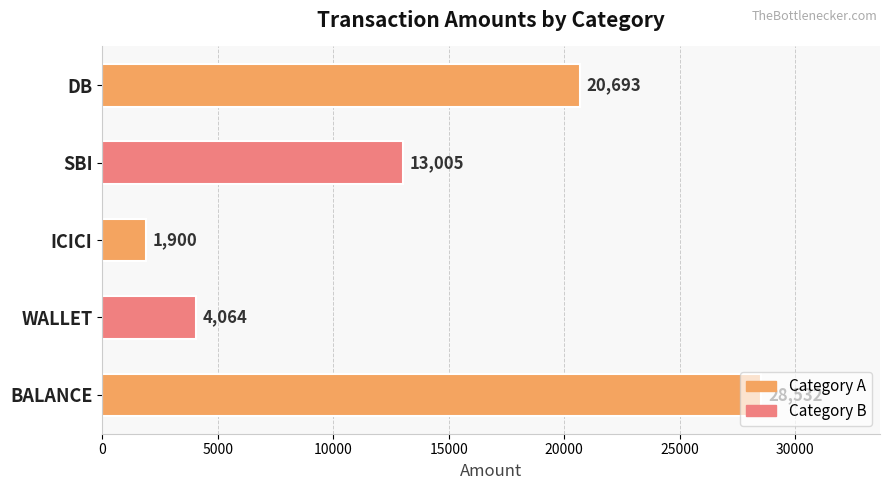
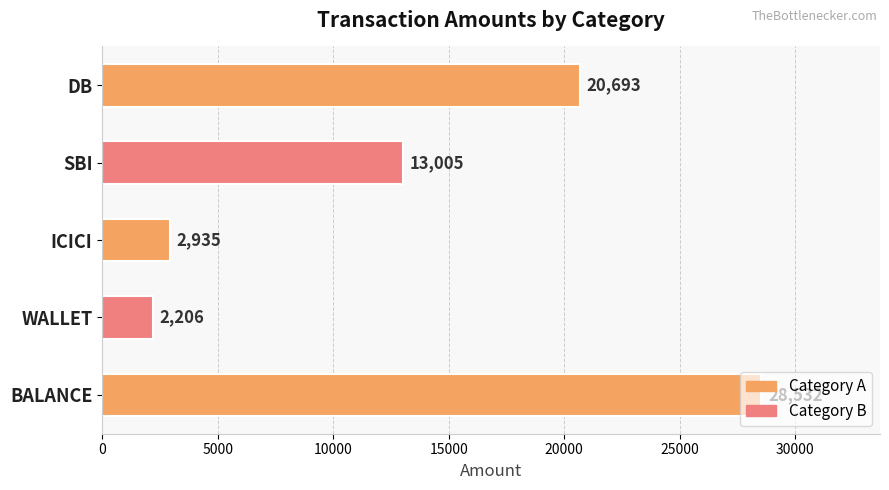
  {
    "DB": "20,693",
    "SBI": "13,005",
-   "ICICI": "1,900",
-   "WALLET": "4,064"
+   "ICICI": "2,935",
+   "WALLET": "2,206"
  }
